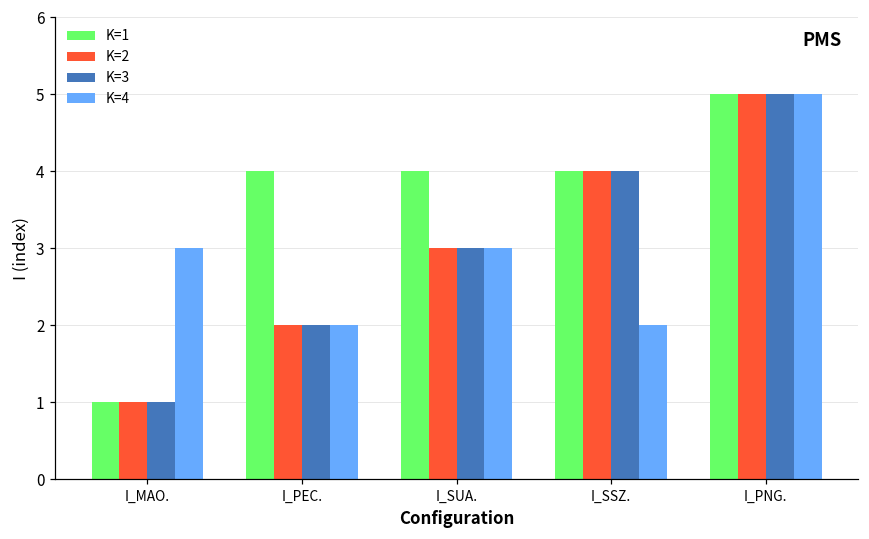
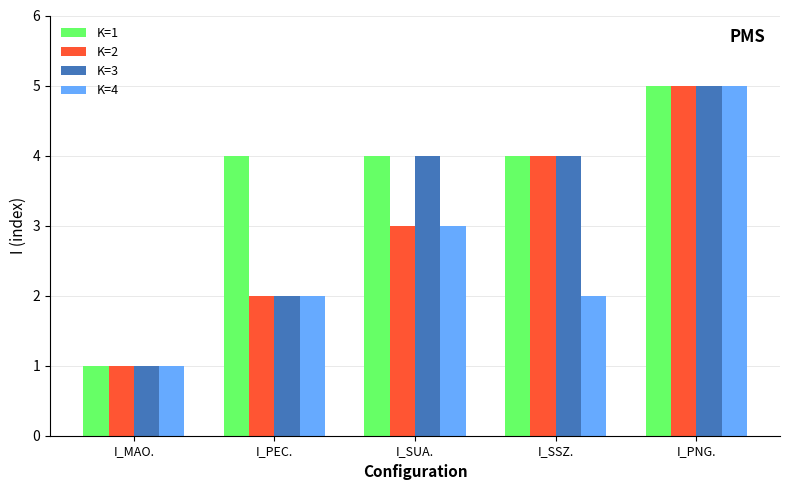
  {
    "K=1": {
      "I_MAO.": 1,
      "I_PEC.": 4,
      "I_SUA.": 4,
      "I_SSZ.": 4,
      "I_PNG.": 5
    },
    "K=2": {
      "I_MAO.": 1,
      "I_PEC.": 2,
      "I_SUA.": 3,
      "I_SSZ.": 4,
      "I_PNG.": 5
    },
    "K=3": {
      "I_MAO.": 1,
      "I_PEC.": 2,
-     "I_SUA.": 3,
+     "I_SUA.": 4,
      "I_SSZ.": 4,
      "I_PNG.": 5
    },
    "K=4": {
-     "I_MAO.": 3,
+     "I_MAO.": 1,
      "I_PEC.": 2,
      "I_SUA.": 3,
      "I_SSZ.": 2,
      "I_PNG.": 5
    }
  }
